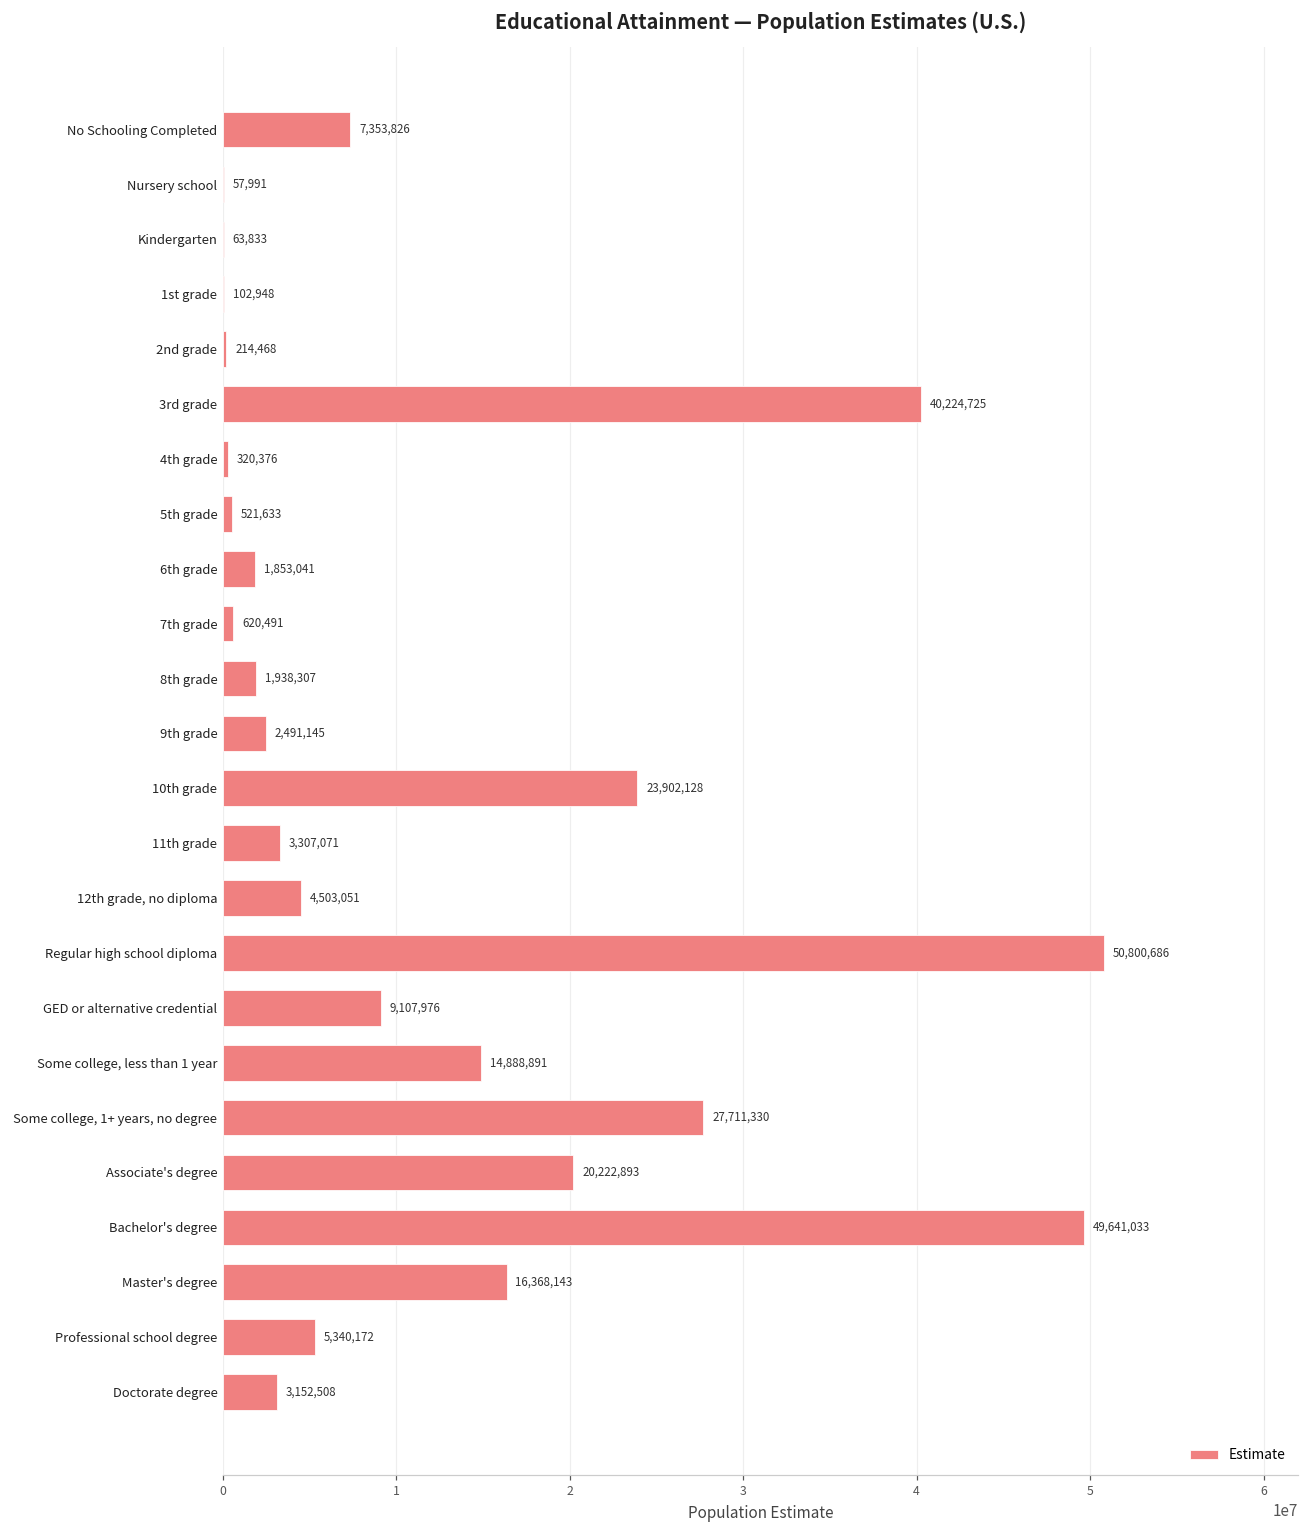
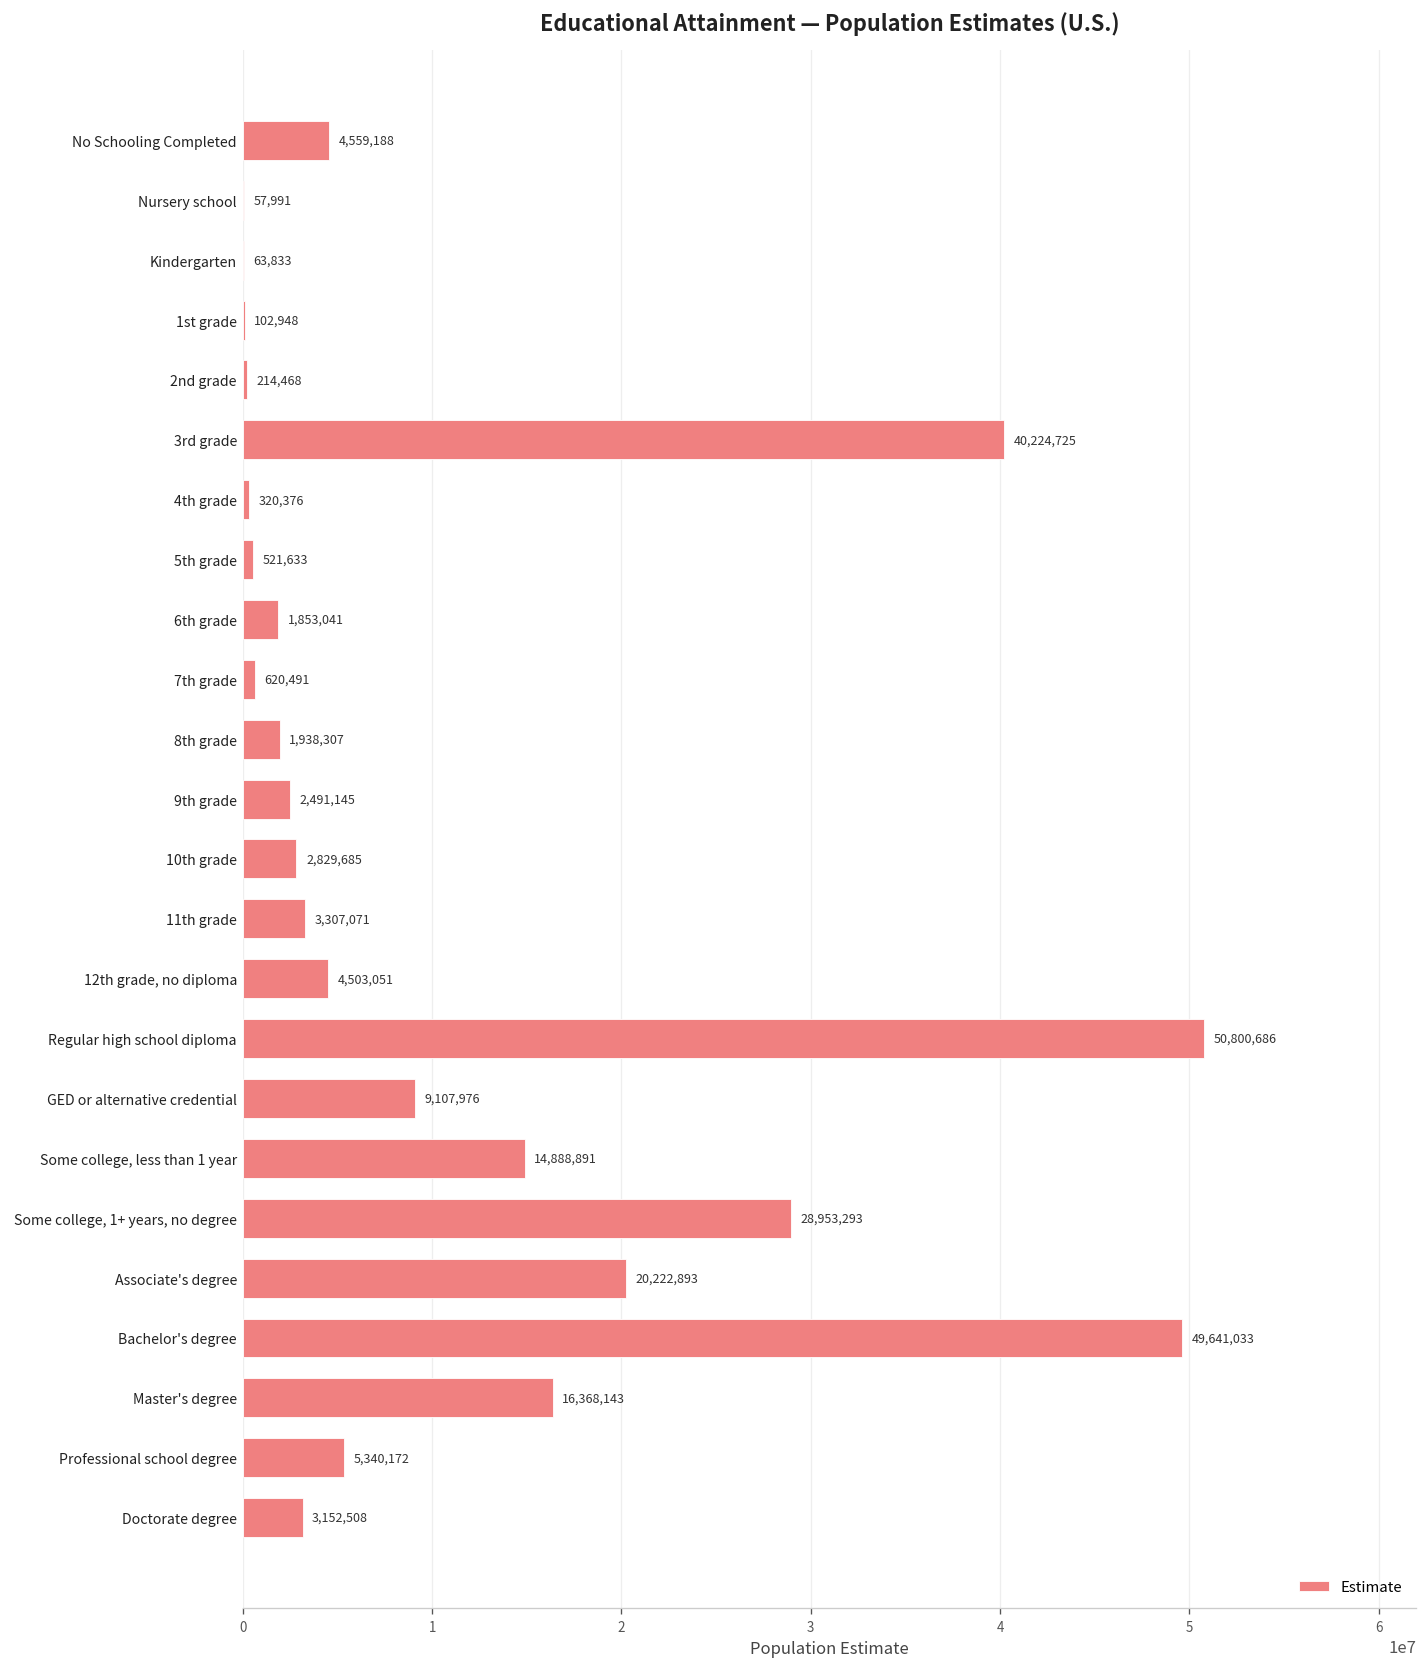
  {
-   "No Schooling Completed": "7,353,826",
+   "No Schooling Completed": "4,559,188",
    "Nursery school": "57,991",
    "Kindergarten": "63,833",
    "1st grade": "102,948",
    "2nd grade": "214,468",
    "3rd grade": "40,224,725",
    "4th grade": "320,376",
    "5th grade": "521,633",
    "6th grade": "1,853,041",
    "7th grade": "620,491",
    "8th grade": "1,938,307",
    "9th grade": "2,491,145",
-   "10th grade": "23,902,128",
+   "10th grade": "2,829,685",
    "11th grade": "3,307,071",
    "12th grade, no diploma": "4,503,051",
    "Regular high school diploma": "50,800,686",
    "GED or alternative credential": "9,107,976",
    "Some college, less than 1 year": "14,888,891",
-   "Some college, 1+ years, no degree": "27,711,330",
+   "Some college, 1+ years, no degree": "28,953,293",
    "Associate's degree": "20,222,893",
    "Bachelor's degree": "49,641,033",
    "Master's degree": "16,368,143",
    "Professional school degree": "5,340,172",
    "Doctorate degree": "3,152,508"
  }
